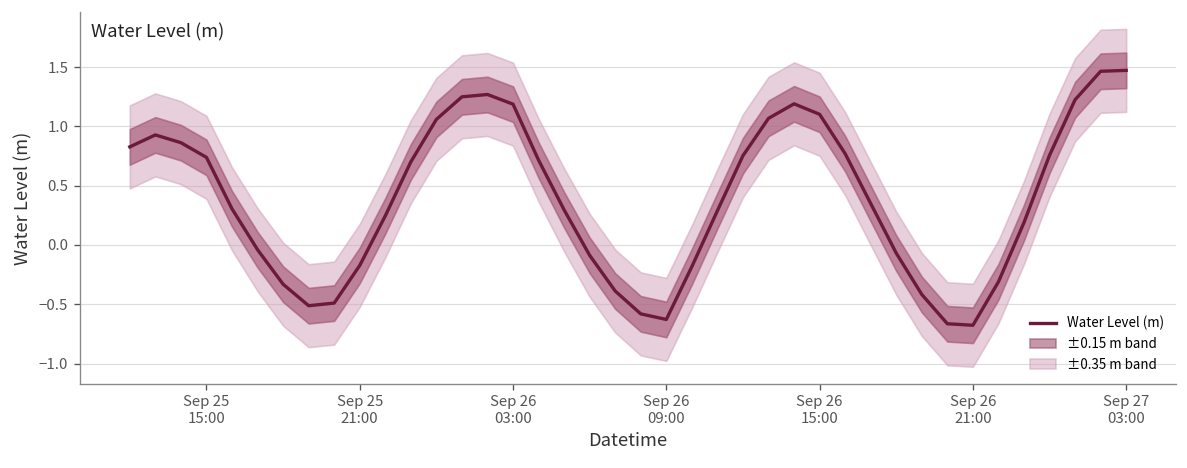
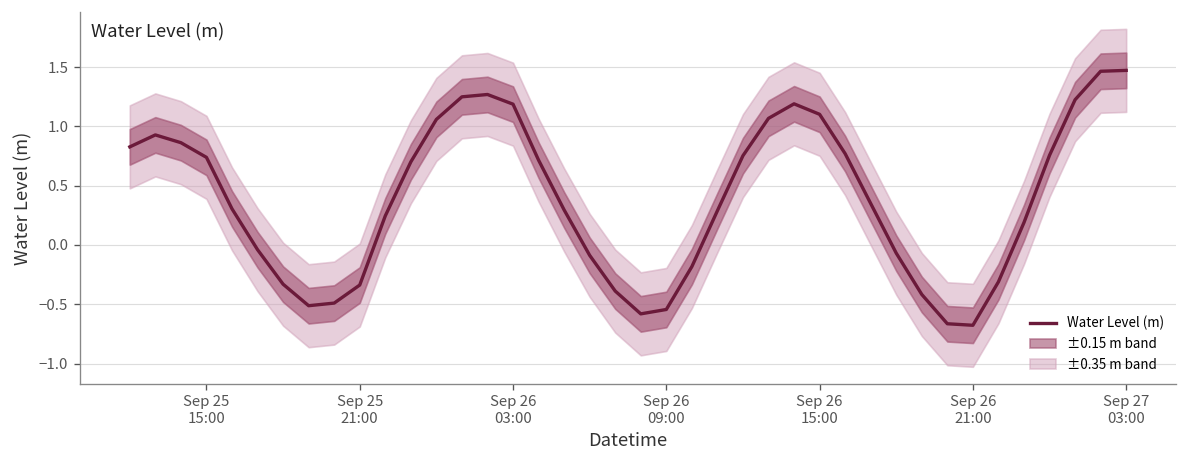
  {
    "Water Level (m)": {
      "Sep 25 15:00": 0.7,
-     "Sep 25 21:00": -0.2,
+     "Sep 25 21:00": -0.3,
      "Sep 26 03:00": 1.2,
-     "Sep 26 09:00": -0.6,
+     "Sep 26 09:00": -0.5,
      "Sep 26 15:00": 1.1,
      "Sep 26 21:00": -0.7,
      "Sep 27 03:00": 1.5
    }
  }
